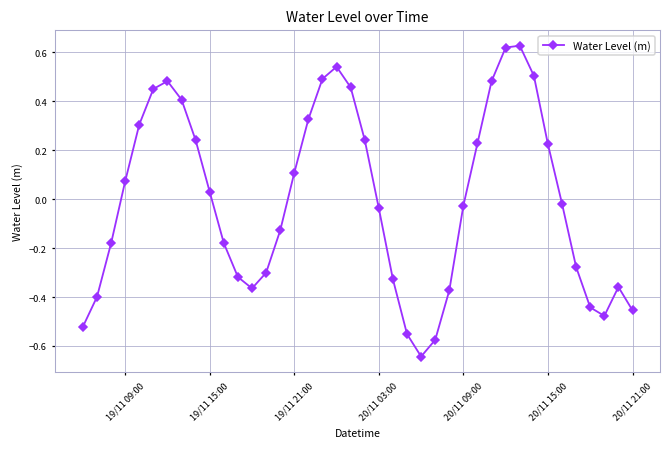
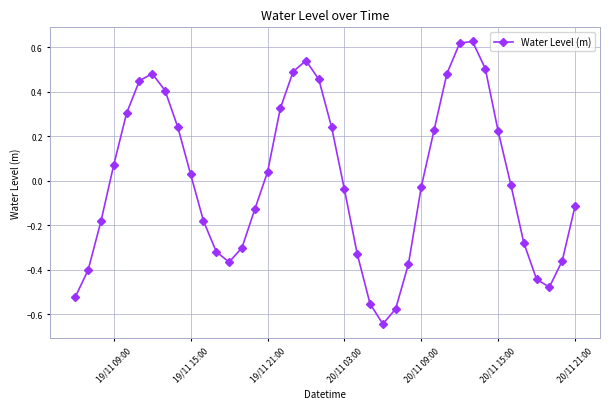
  {
    "19/11 09:00": 0.07,
    "19/11 15:00": 0.03,
-   "19/11 21:00": 0.11,
+   "19/11 21:00": 0.04,
    "20/11 03:00": -0.04,
    "20/11 09:00": -0.03,
    "20/11 15:00": 0.22,
-   "20/11 21:00": -0.45
+   "20/11 21:00": -0.11
  }
